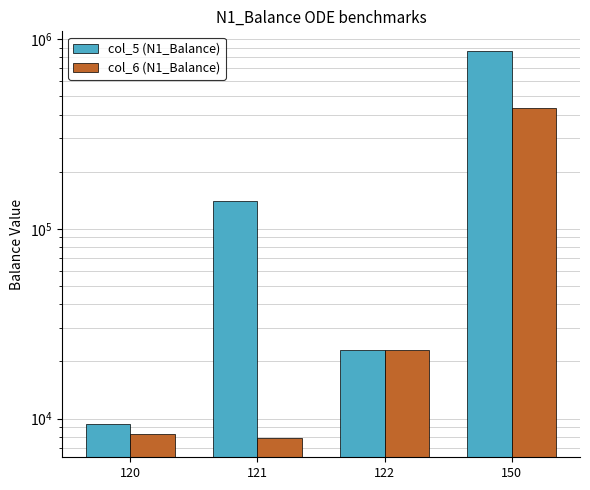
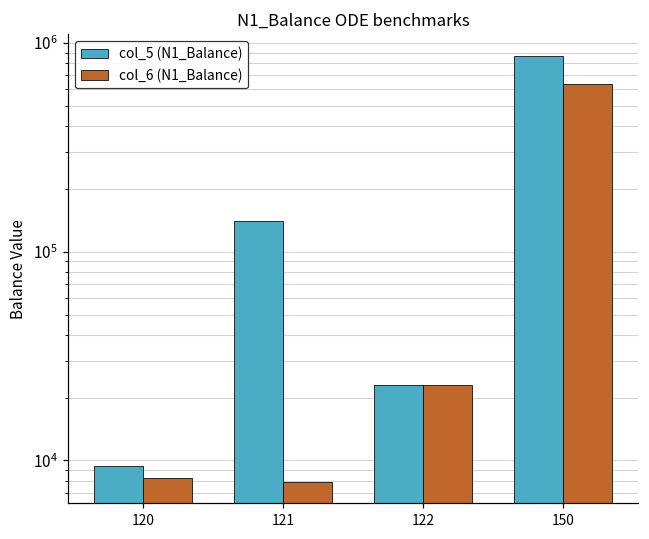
  {
    "col_5 (N1_Balance)": {
      "120": 9000,
      "121": 140000,
      "122": 23000,
      "150": 900000
    },
    "col_6 (N1_Balance)": {
      "120": 8000,
      "121": 7900,
      "122": 23000,
-     "150": 430000
+     "150": 630000
    }
  }
